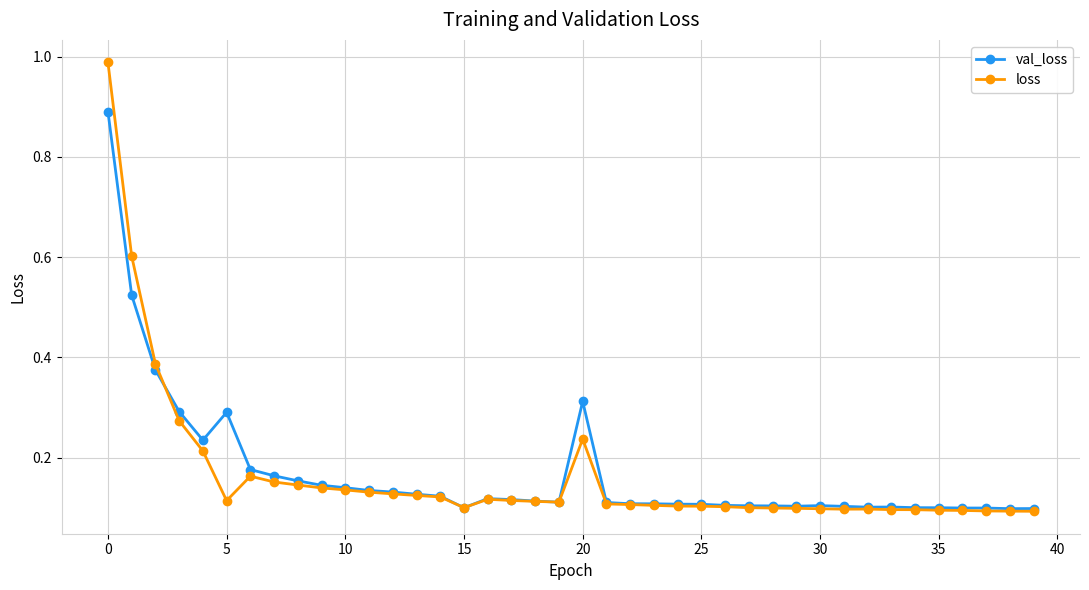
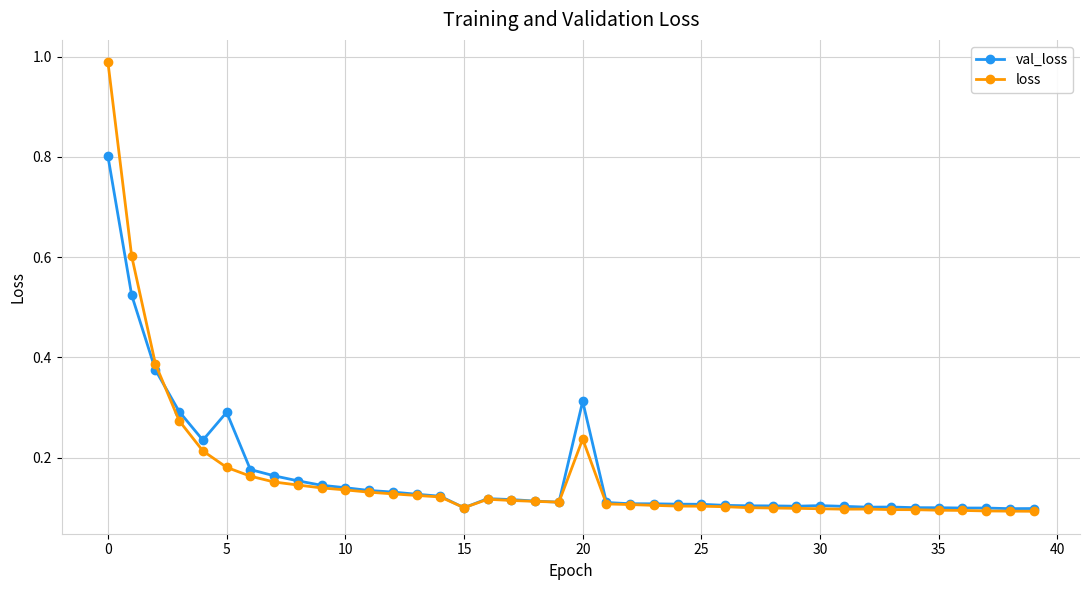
  {
    "val_loss": {
-     "0": 0.89,
+     "0": 0.80,
      "5": 0.29,
      "20": 0.31,
      "30": 0.10
    },
    "loss": {
      "0": 0.99,
-     "5": 0.11,
+     "5": 0.18,
      "20": 0.24,
      "30": 0.10
    }
  }
